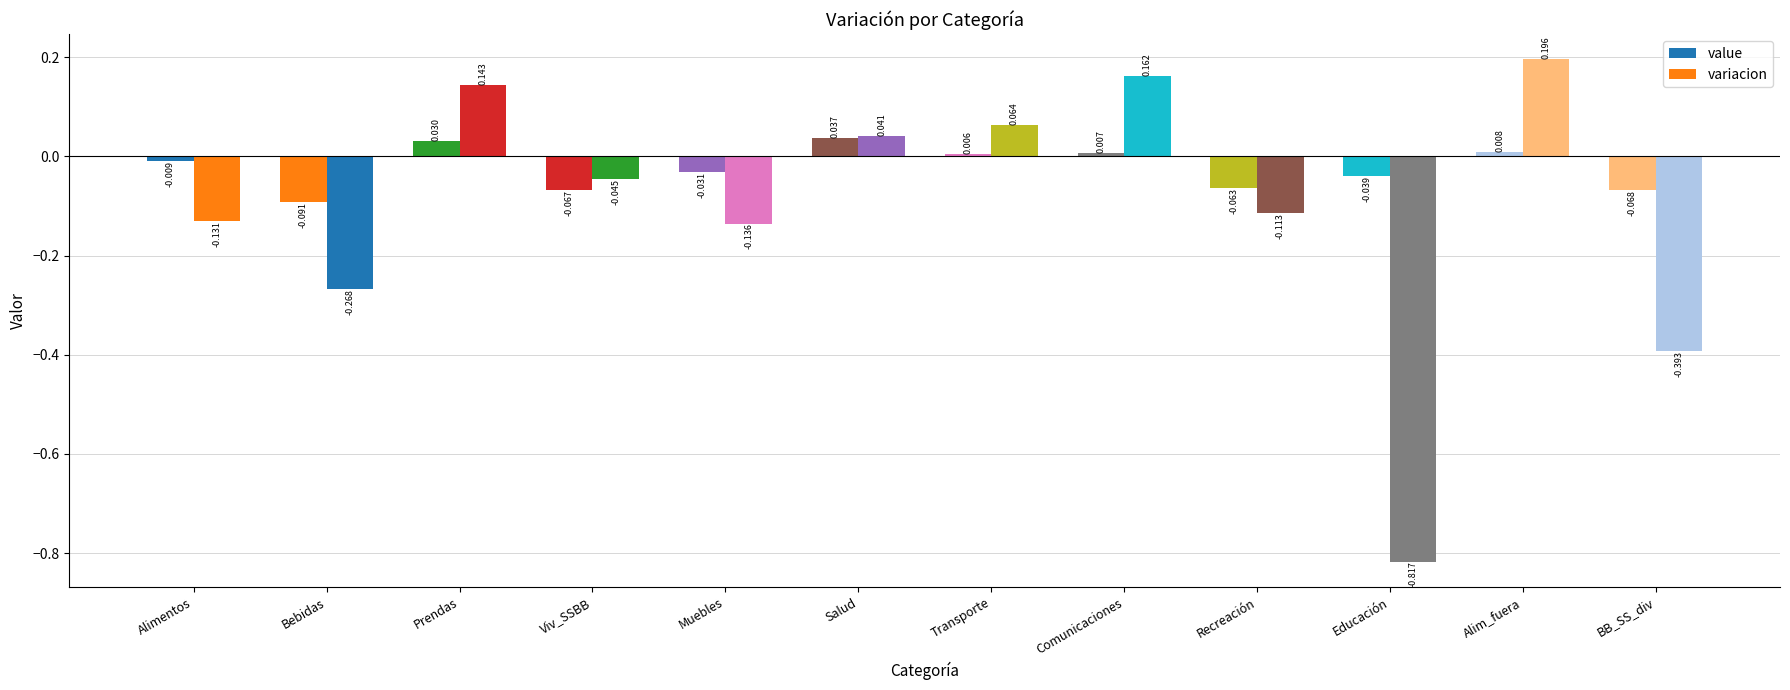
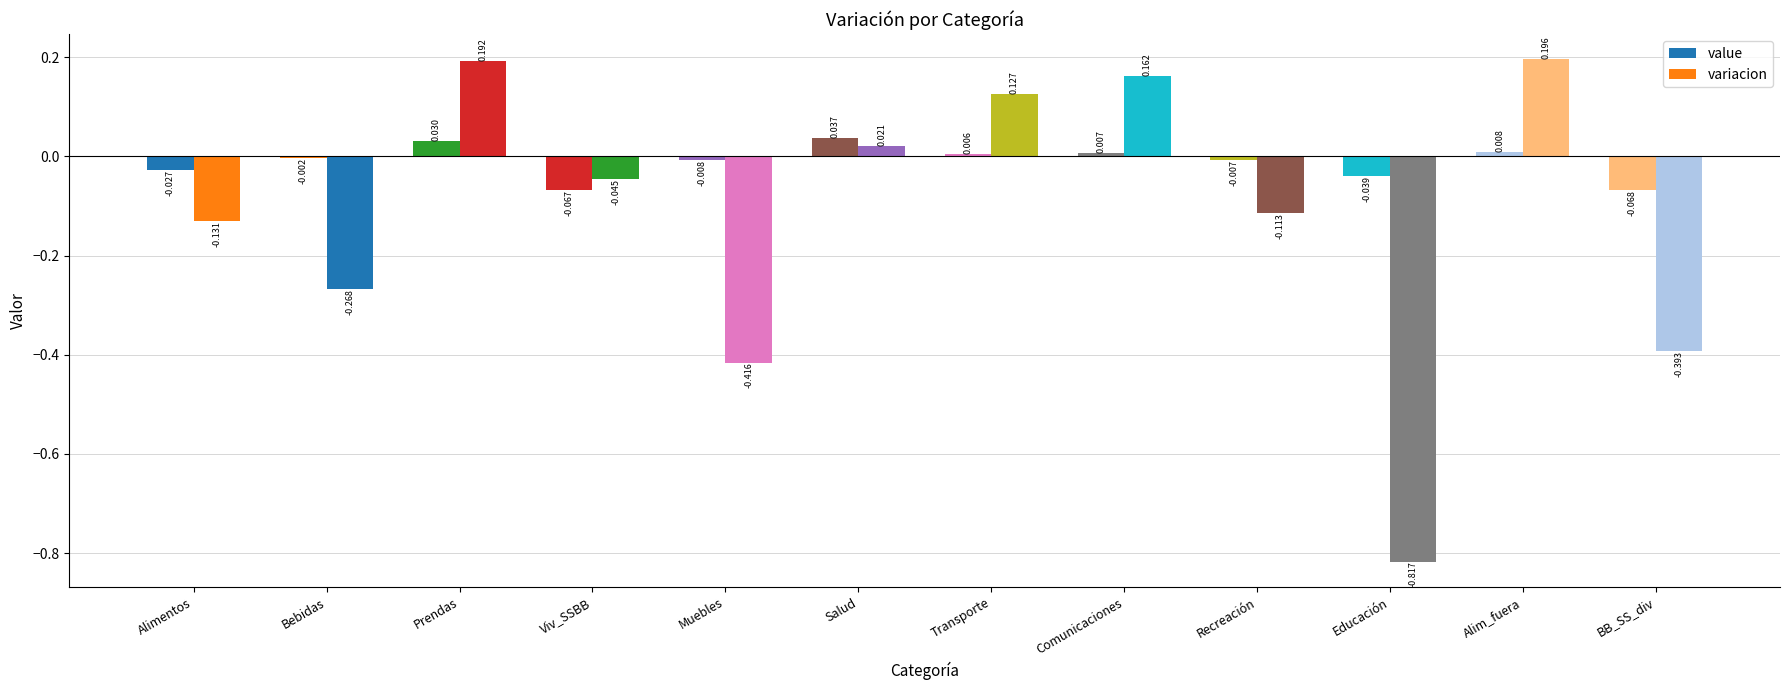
  {
    "value": {
-     "Alimentos": -0.009,
-     "Bebidas": -0.091,
+     "Alimentos": -0.027,
+     "Bebidas": -0.002,
      "Prendas": 0.030,
      "Viv_SSBB": -0.067,
-     "Muebles": -0.031,
+     "Muebles": -0.008,
      "Salud": 0.037,
      "Transporte": 0.006,
      "Comunicaciones": 0.007,
-     "Recreación": -0.063,
+     "Recreación": -0.007,
      "Educación": -0.039,
      "Alim_fuera": 0.008,
      "BB_SS_div": -0.068
    },
    "variacion": {
      "Alimentos": -0.131,
      "Bebidas": -0.268,
-     "Prendas": 0.143,
+     "Prendas": 0.192,
      "Viv_SSBB": -0.045,
-     "Muebles": -0.136,
-     "Salud": 0.041,
-     "Transporte": 0.064,
+     "Muebles": -0.416,
+     "Salud": 0.021,
+     "Transporte": 0.127,
      "Comunicaciones": 0.162,
      "Recreación": -0.113,
      "Educación": -0.817,
      "Alim_fuera": 0.196,
      "BB_SS_div": -0.393
    }
  }
